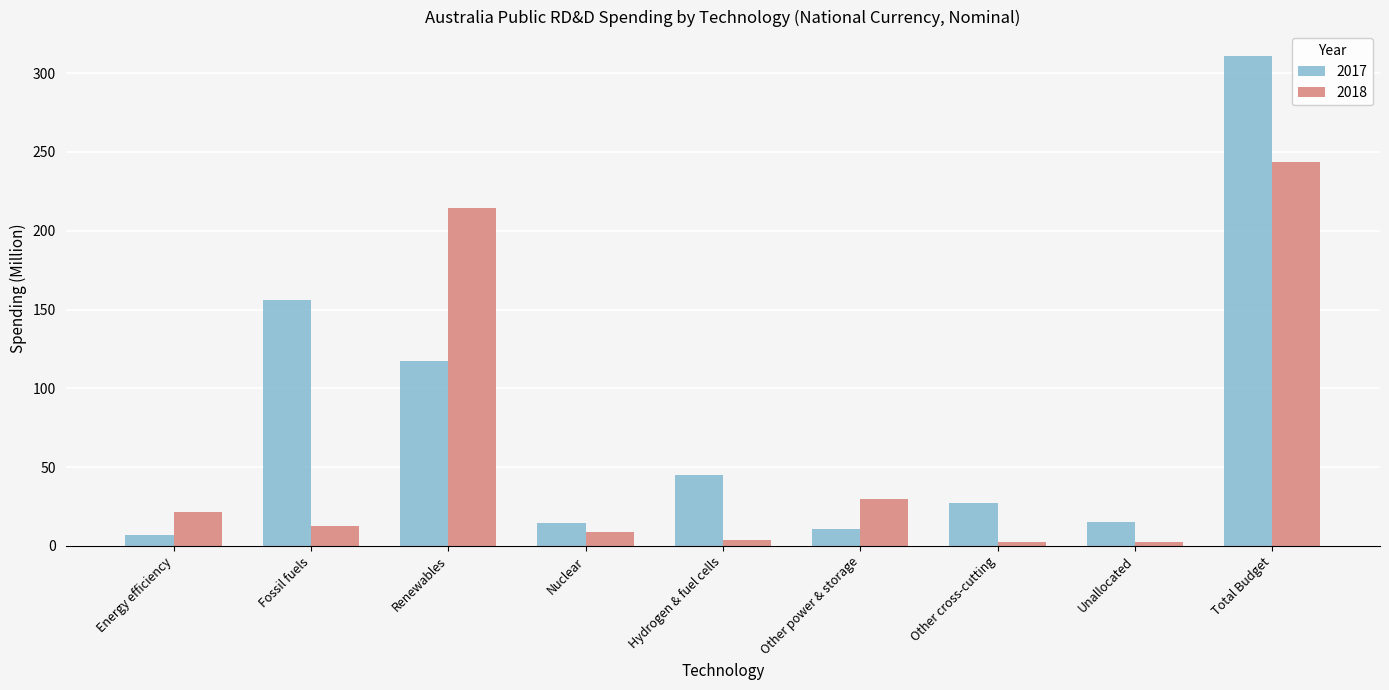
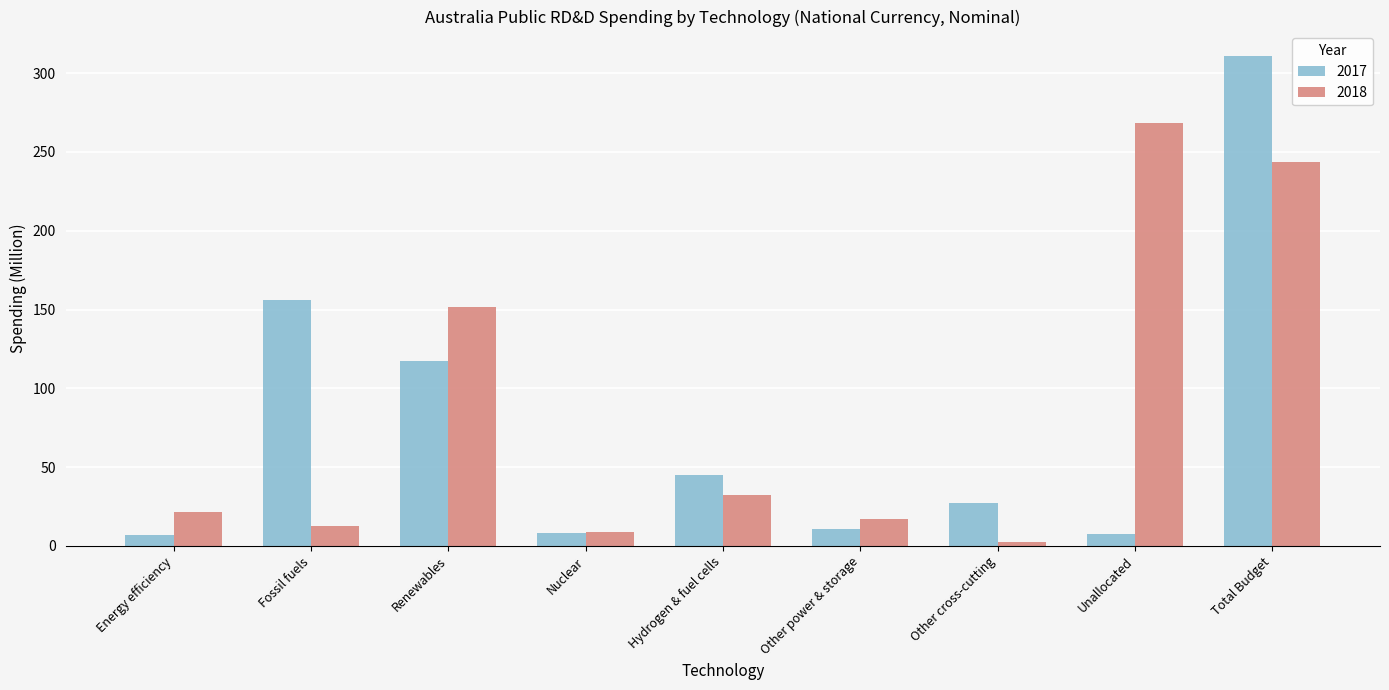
  {
    "2017": {
      "Energy efficiency": 7,
      "Fossil fuels": 156,
      "Renewables": 117,
-     "Nuclear": 14,
+     "Nuclear": 8,
      "Hydrogen & fuel cells": 45,
      "Other power & storage": 11,
      "Other cross-cutting": 27,
-     "Unallocated": 15,
+     "Unallocated": 8,
      "Total Budget": 311
    },
    "2018": {
      "Energy efficiency": 21,
      "Fossil fuels": 12,
-     "Renewables": 214,
+     "Renewables": 151,
      "Nuclear": 9,
-     "Hydrogen & fuel cells": 4,
-     "Other power & storage": 30,
+     "Hydrogen & fuel cells": 32,
+     "Other power & storage": 17,
      "Other cross-cutting": 2,
-     "Unallocated": 3,
+     "Unallocated": 269,
      "Total Budget": 244
    }
  }
